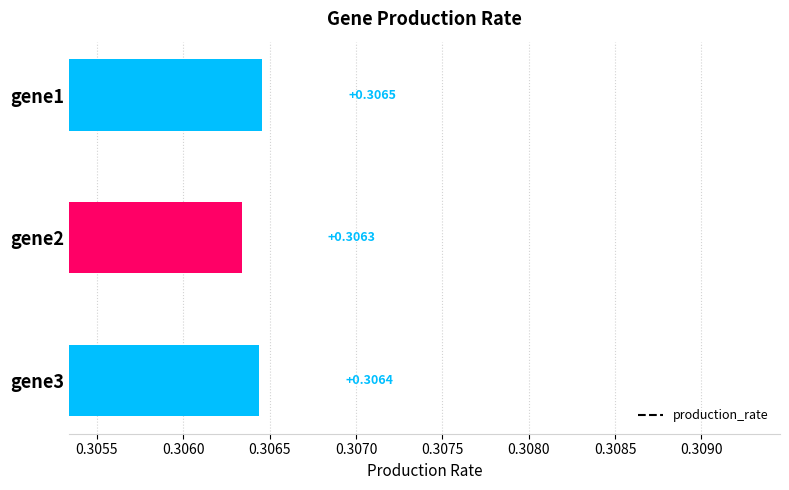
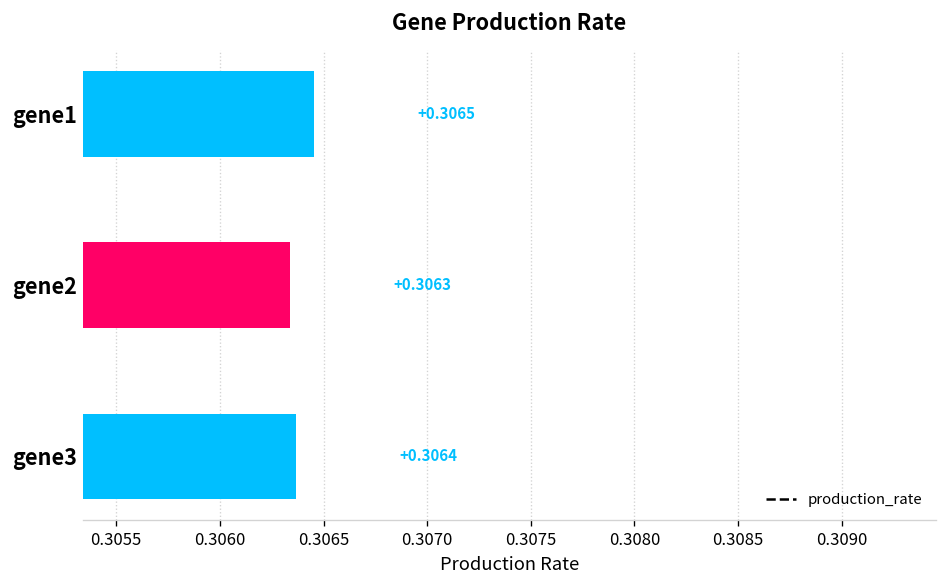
  {
    "gene1": 0.30645,
    "gene2": 0.30634,
-   "gene3": 0.30644
+   "gene3": 0.30637
  }
